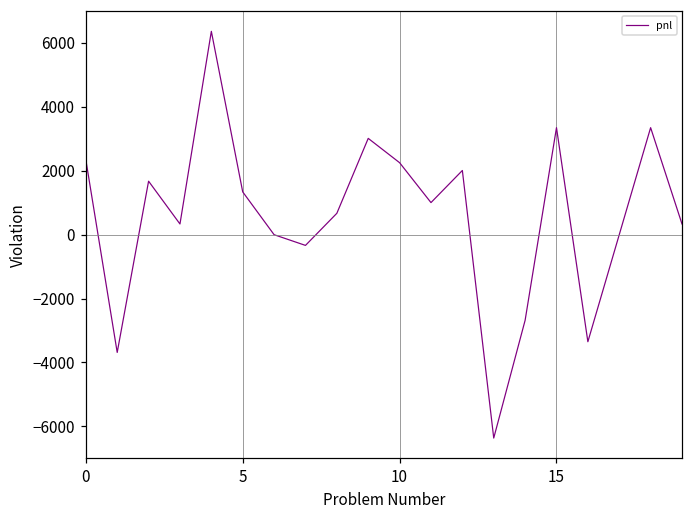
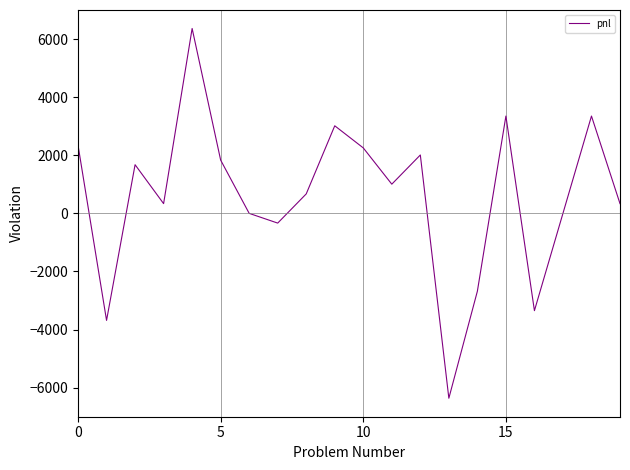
  {
    "0": 2300,
-   "5": 1300,
+   "5": 1800,
    "10": 2300,
    "15": 3400
  }
